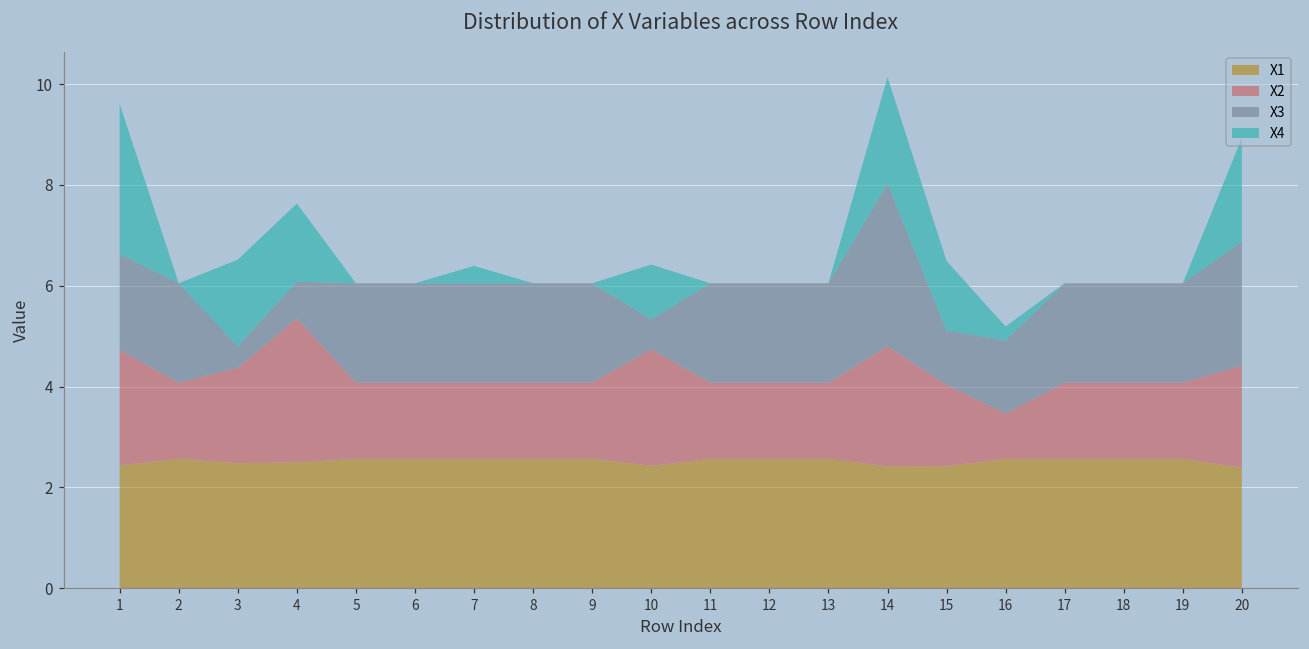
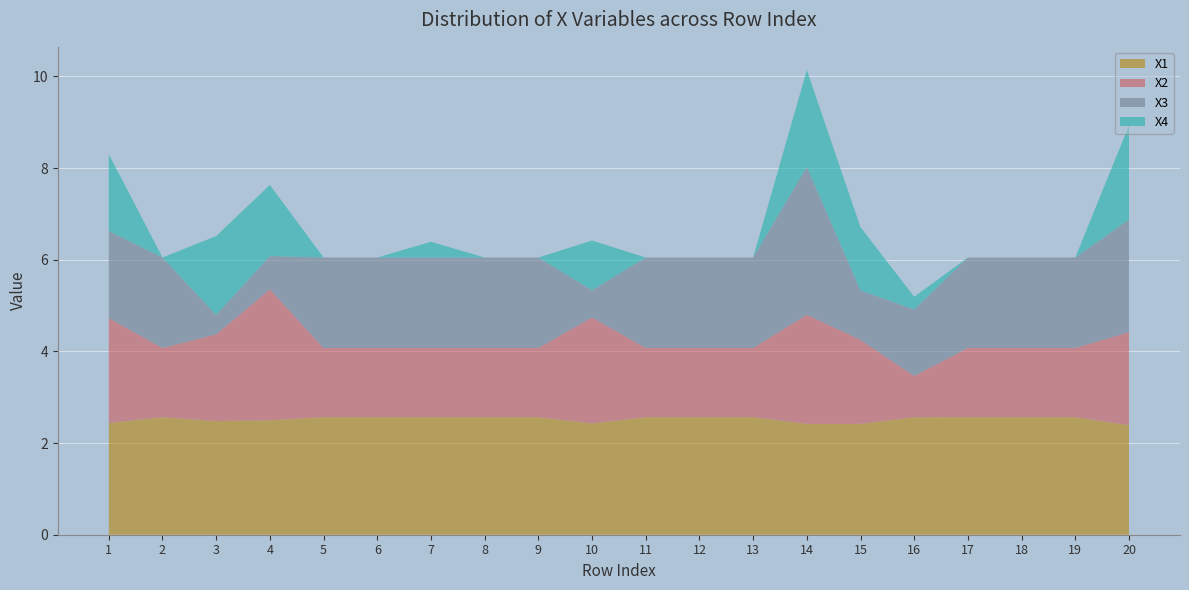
  {
    "X1": {
      "1": 2.4,
      "2": 2.6,
      "3": 2.5,
      "4": 2.5,
      "5": 2.6,
      "6": 2.6,
      "7": 2.6,
      "8": 2.6,
      "9": 2.6,
      "10": 2.4,
      "11": 2.6,
      "12": 2.6,
      "13": 2.6,
      "14": 2.4,
      "15": 2.4,
      "16": 2.6,
      "17": 2.6,
      "18": 2.6,
      "19": 2.6,
      "20": 2.4
    },
    "X2": {
      "1": 2.3,
      "2": 1.5,
      "3": 1.9,
      "4": 2.9,
      "5": 1.5,
      "6": 1.5,
      "7": 1.5,
      "8": 1.5,
      "9": 1.5,
      "10": 2.3,
      "11": 1.5,
      "12": 1.5,
      "13": 1.5,
      "14": 2.4,
-     "15": 1.6,
+     "15": 1.8,
      "16": 0.9,
      "17": 1.5,
      "18": 1.5,
      "19": 1.5,
      "20": 2.0
    },
    "X3": {
      "1": 1.9,
      "3": 0.4,
      "4": 0.7,
      "7": 2.0,
      "10": 0.6,
      "14": 3.2,
      "15": 1.1,
      "16": 1.4,
      "20": 2.5
    },
    "X4": {
-     "1": 3.0,
+     "1": 1.7,
      "3": 1.7,
      "4": 1.6,
      "7": 0.3,
      "10": 1.1,
      "14": 2.1,
      "15": 1.4,
      "16": 0.3
    }
  }
